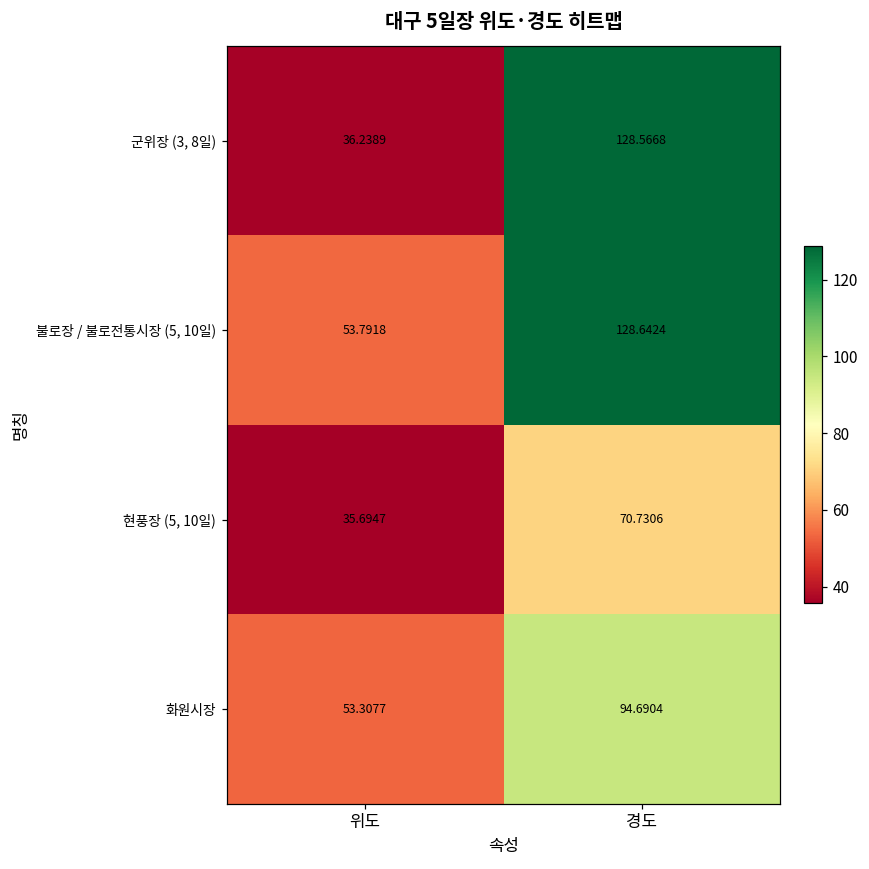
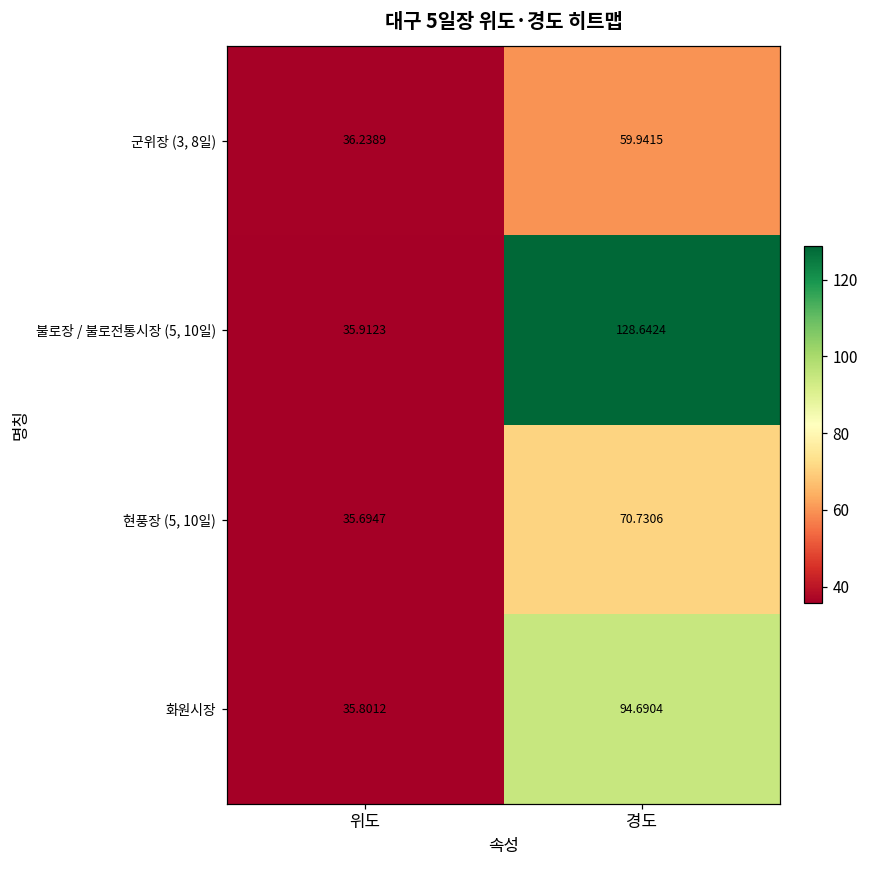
  {
    "군위장 (3, 8일)": {
      "위도": 36.2389,
-     "경도": 128.5668
+     "경도": 59.9415
    },
    "불로장 / 불로전통시장 (5, 10일)": {
-     "위도": 53.7918,
+     "위도": 35.9123,
      "경도": 128.6424
    },
    "현풍장 (5, 10일)": {
      "위도": 35.6947,
      "경도": 70.7306
    },
    "화원시장": {
-     "위도": 53.3077,
+     "위도": 35.8012,
      "경도": 94.6904
    }
  }
